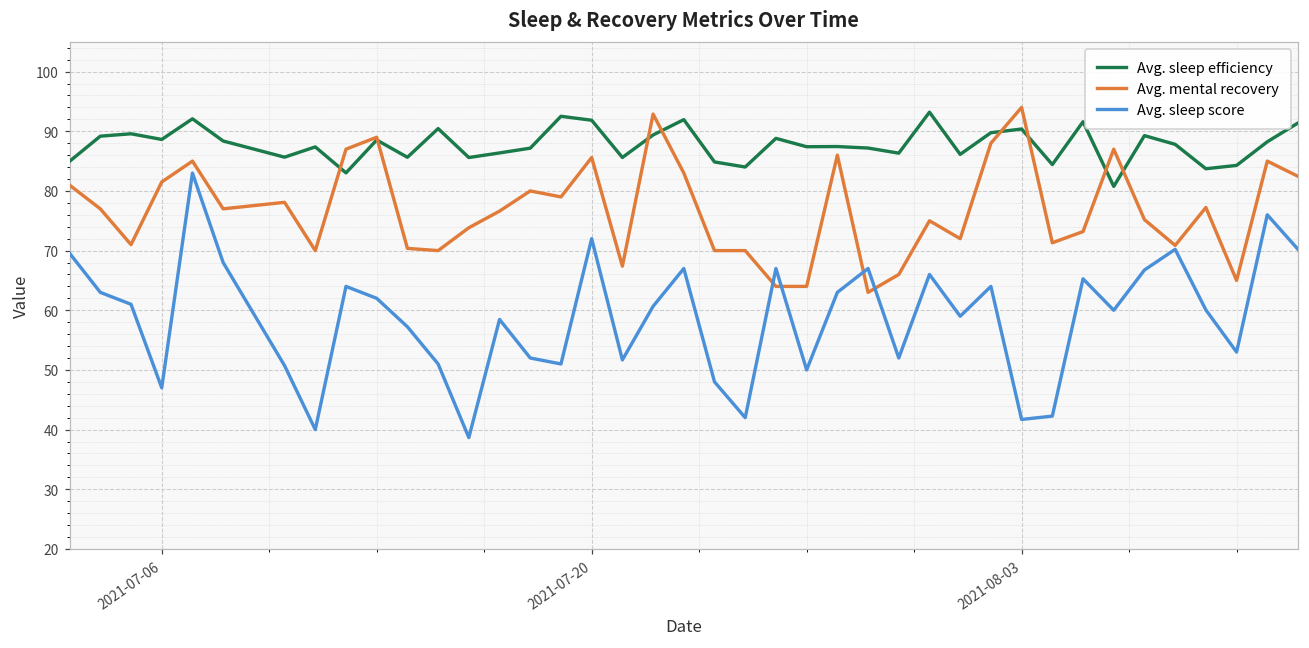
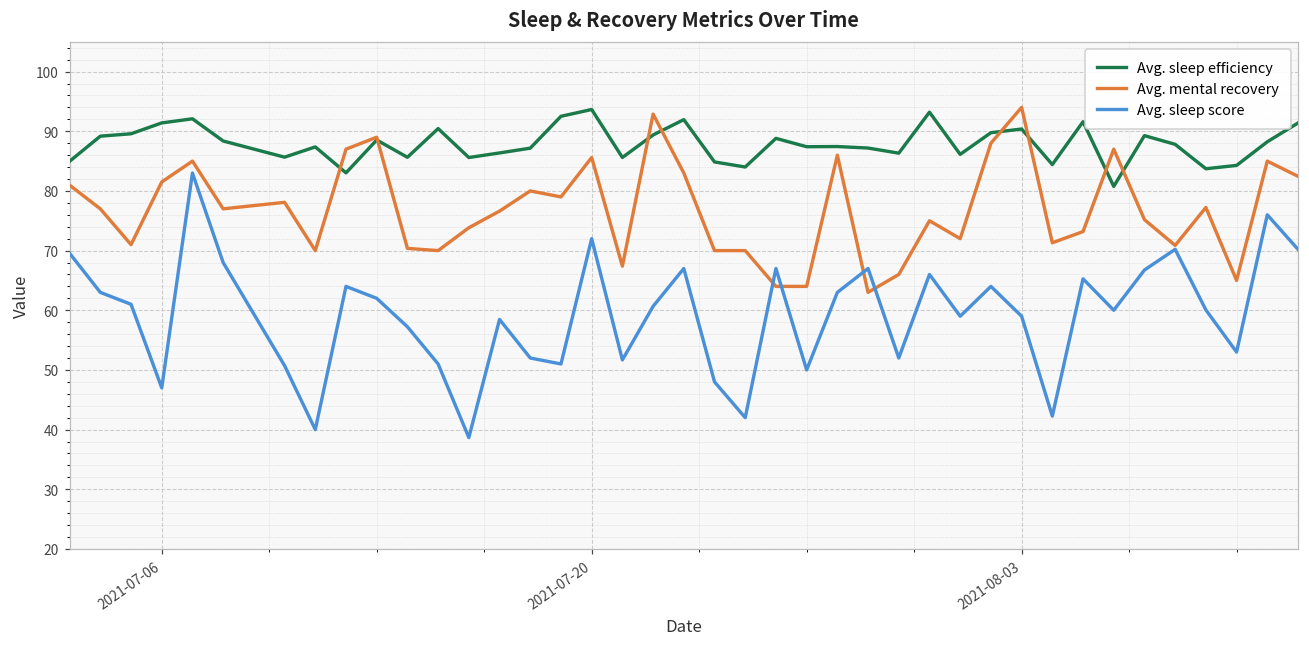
  {
    "Avg. sleep efficiency": {
-     "2021-07-06": 89,
-     "2021-07-20": 92,
+     "2021-07-06": 91,
+     "2021-07-20": 94,
      "2021-08-03": 90
    },
    "Avg. mental recovery": {
      "2021-07-06": 82,
      "2021-07-20": 86,
      "2021-08-03": 94
    },
    "Avg. sleep score": {
      "2021-07-06": 47,
      "2021-07-20": 72,
-     "2021-08-03": 42
+     "2021-08-03": 59
    }
  }
